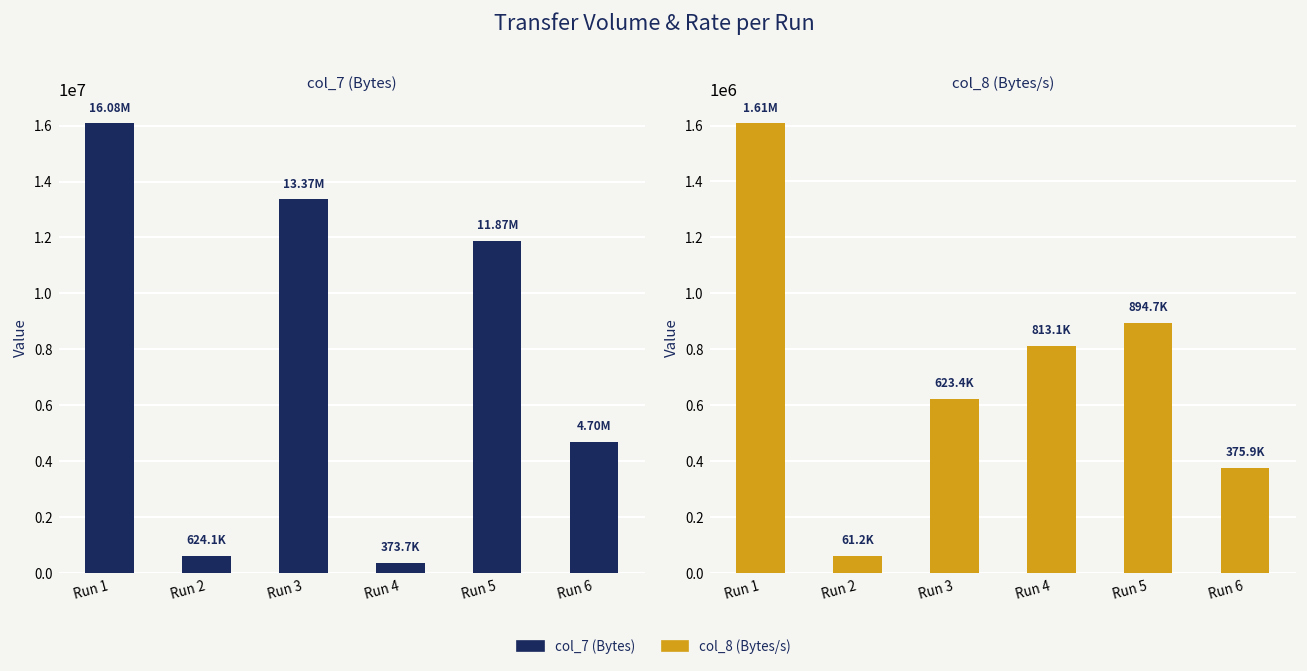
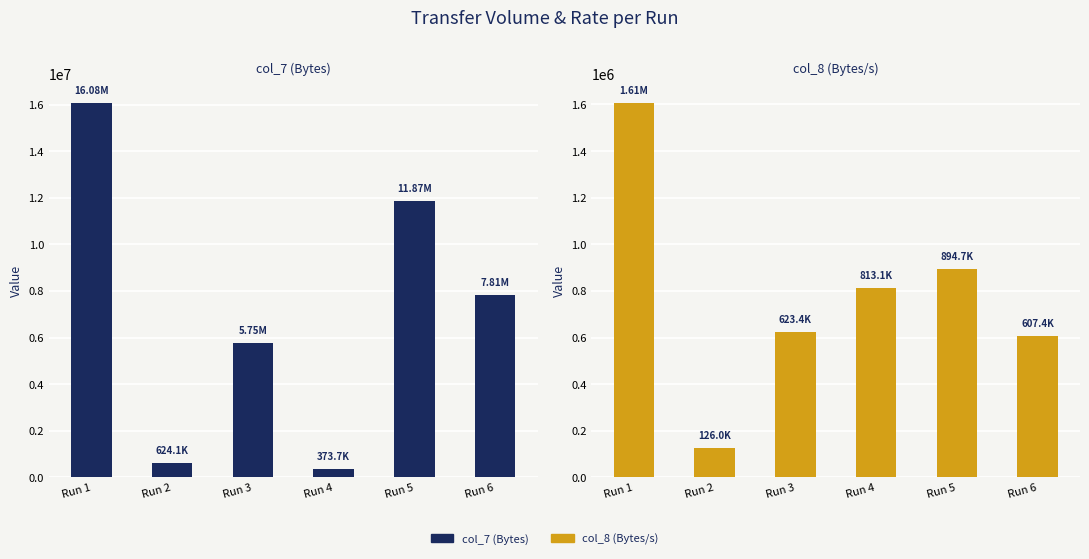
  {
    "col_7 (Bytes)": {
      "Run 1": "16.08M",
      "Run 2": "624.1K",
-     "Run 3": "13.37M",
+     "Run 3": "5.75M",
      "Run 4": "373.7K",
      "Run 5": "11.87M",
-     "Run 6": "4.70M"
+     "Run 6": "7.81M"
    },
    "col_8 (Bytes/s)": {
      "Run 1": "1.61M",
-     "Run 2": "61.2K",
+     "Run 2": "126.0K",
      "Run 3": "623.4K",
      "Run 4": "813.1K",
      "Run 5": "894.7K",
-     "Run 6": "375.9K"
+     "Run 6": "607.4K"
    }
  }
